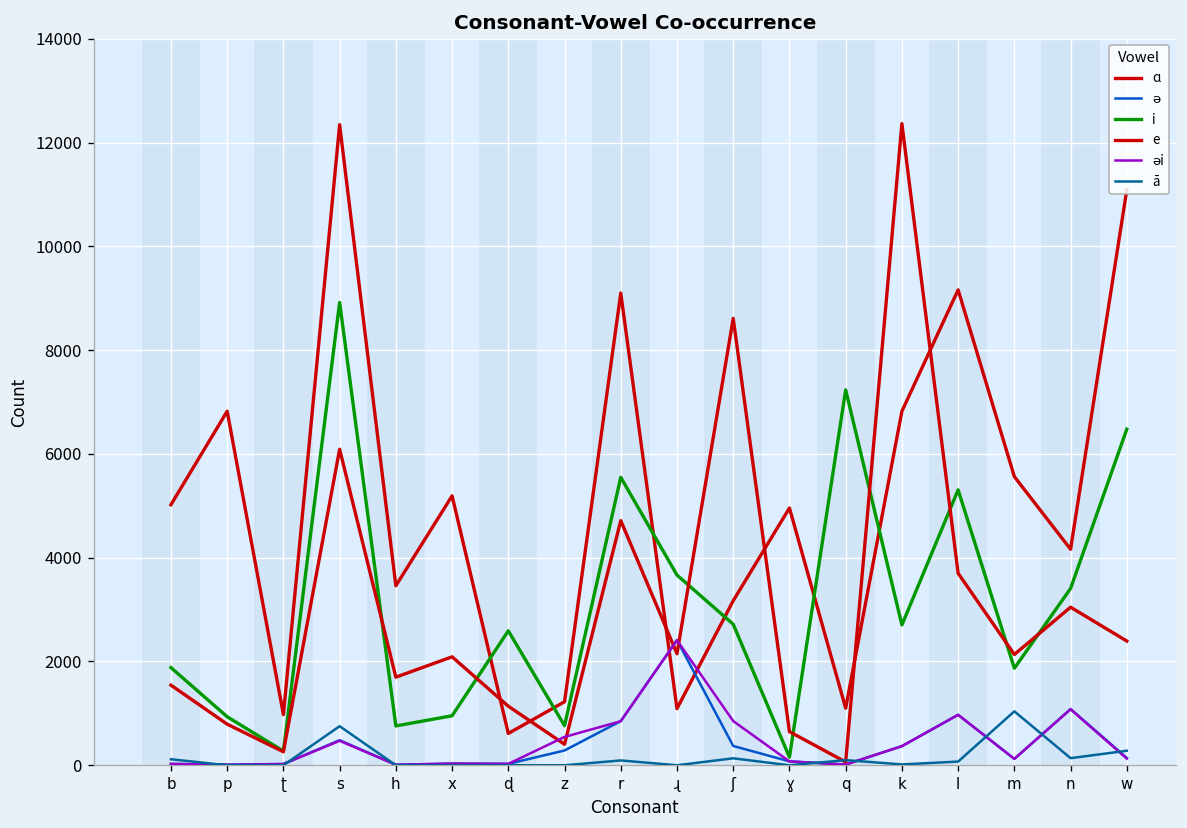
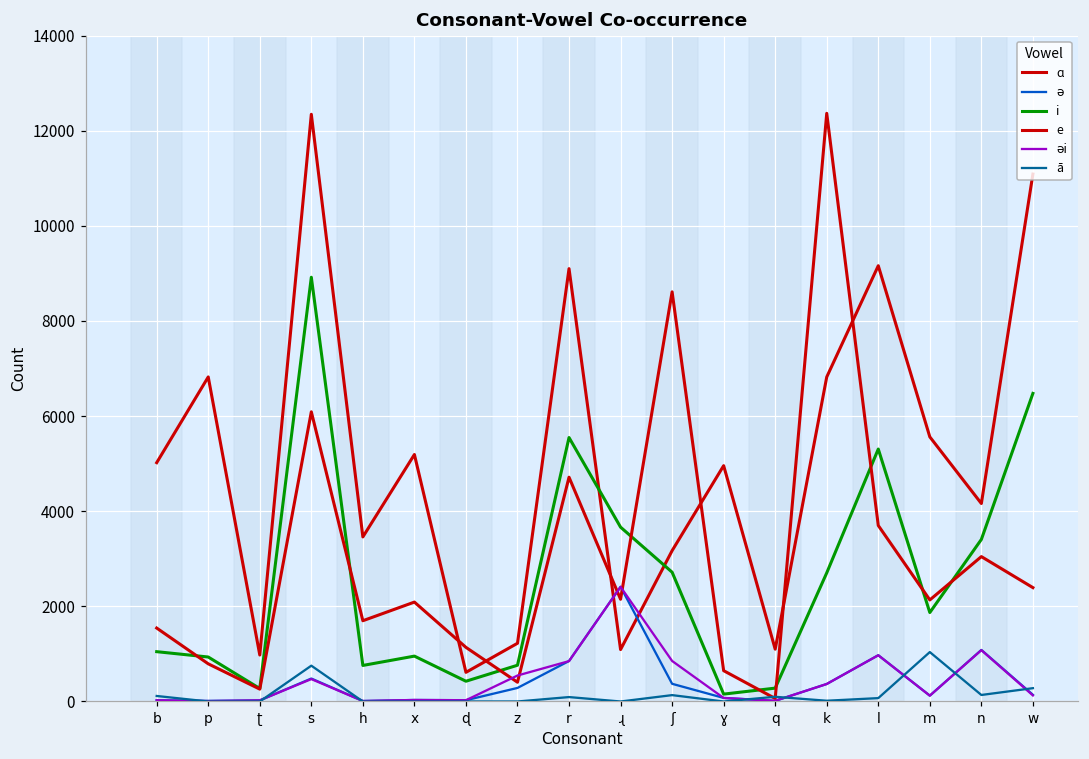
  {
    "i": {
-     "b": 1900,
+     "b": 1000,
      "p": 900,
      "s": 8900,
      "h": 800,
      "x": 1000,
-     "ɖ": 2600,
+     "ɖ": 400,
      "z": 800,
      "r": 5500,
      "ɻ": 3700,
      "ʃ": 2700,
      "ɣ": 200,
-     "q": 7200,
+     "q": 300,
      "k": 2700,
      "l": 5300,
      "m": 1900,
      "n": 3400,
      "w": 6500
    },
    "əi": {
      "z": 500,
      "ʃ": 900
    }
  }
